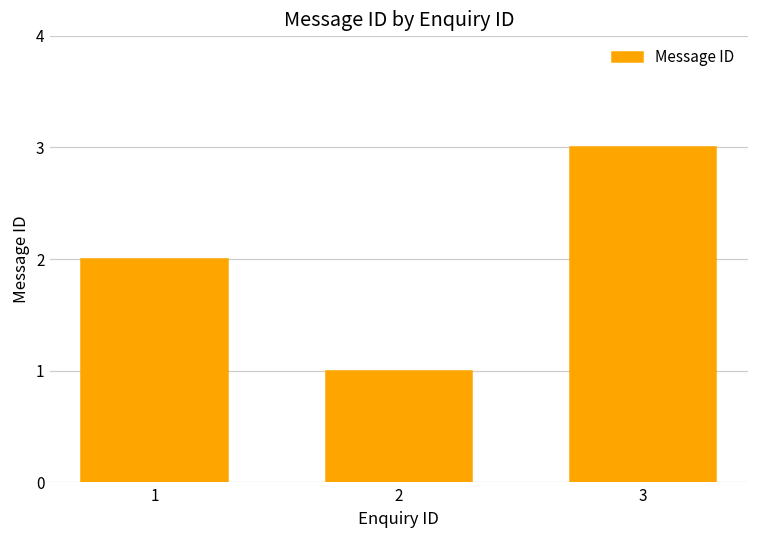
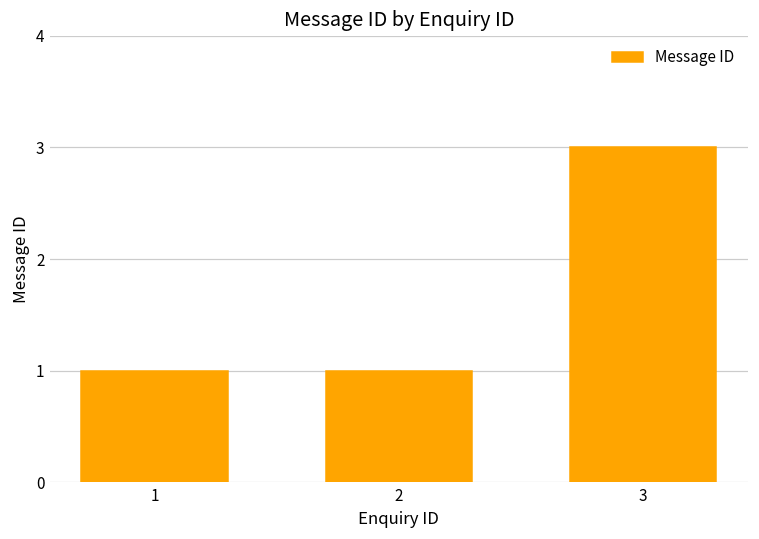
  {
-   "1": 2,
+   "1": 1,
    "2": 1,
    "3": 3
  }
